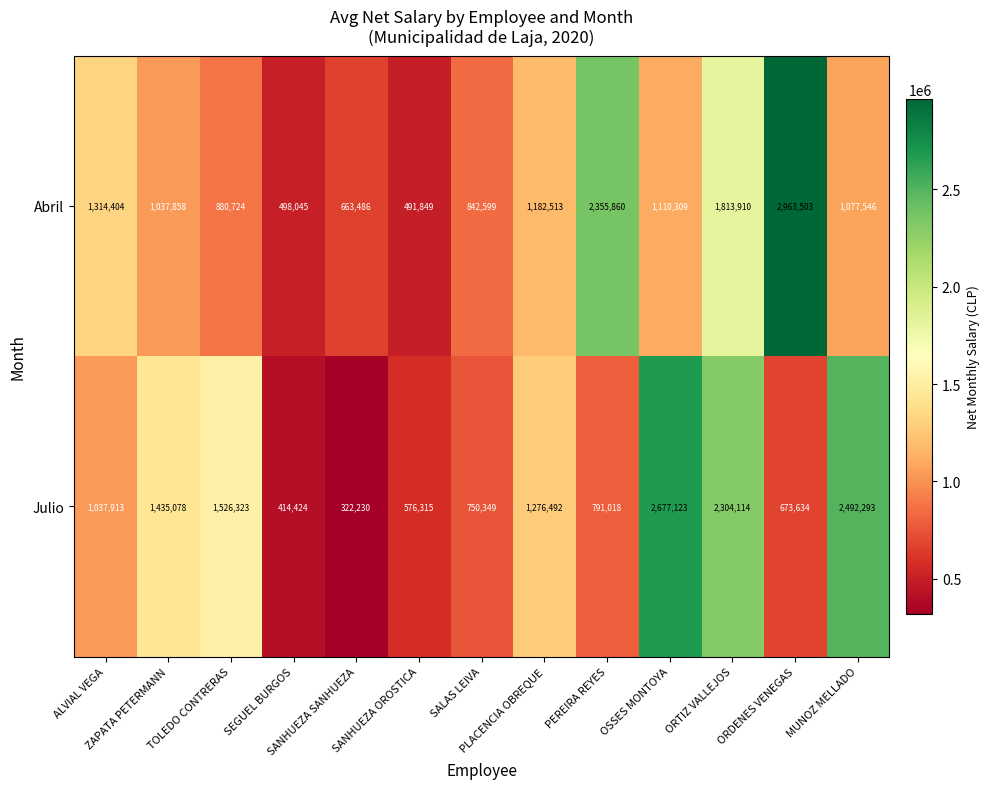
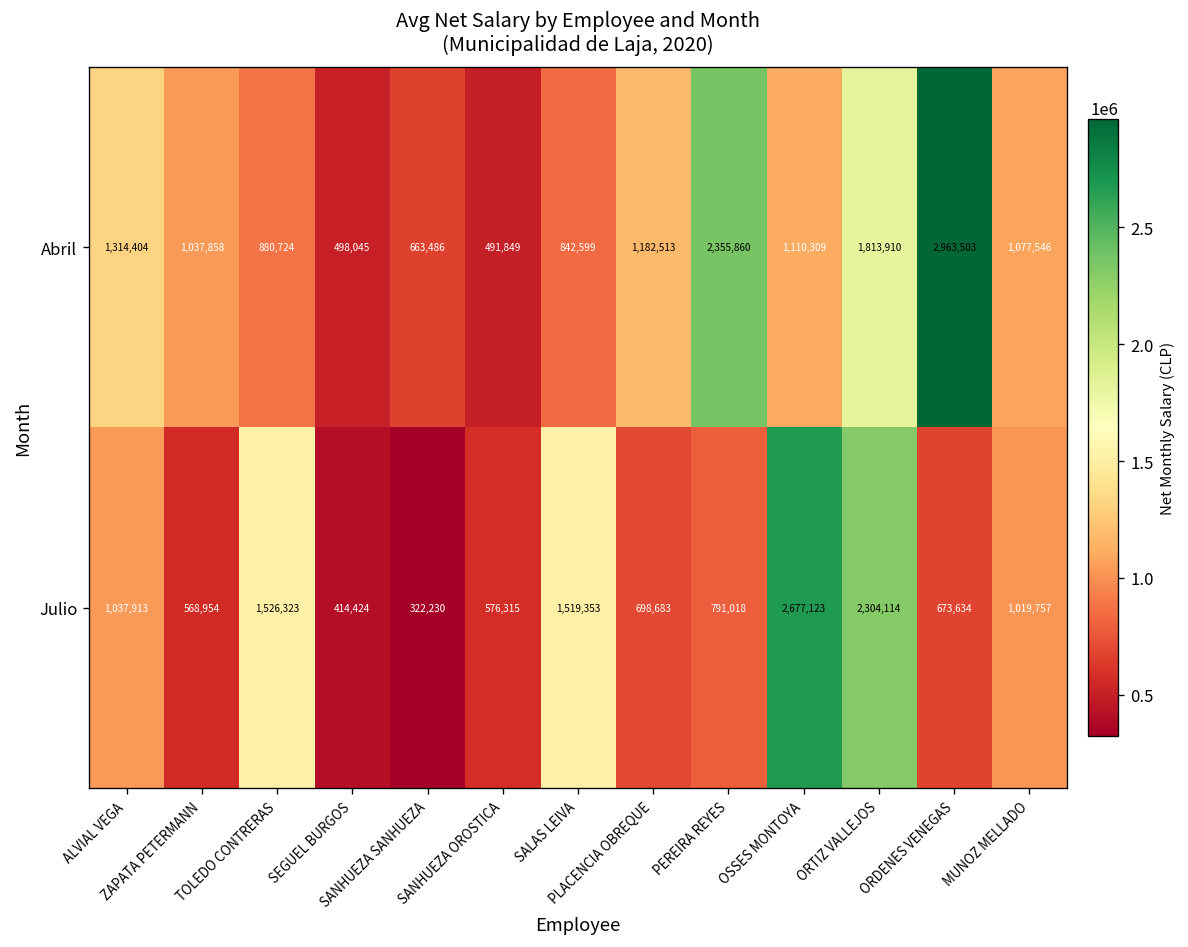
  {
    "Abril": {
      "ALVIAL VEGA": "1,314,404",
      "ZAPATA PETERMANN": "1,037,858",
      "TOLEDO CONTRERAS": "880,724",
      "SEGUEL BURGOS": "498,045",
      "SANHUEZA SANHUEZA": "663,486",
      "SANHUEZA OROSTICA": "491,849",
      "SALAS LEIVA": "842,599",
      "PLACENCIA OBREQUE": "1,182,513",
      "PEREIRA REYES": "2,355,860",
      "OSSES MONTOYA": "1,110,309",
      "ORTIZ VALLEJOS": "1,813,910",
      "ORDENES VENEGAS": "2,963,503",
      "MUNOZ MELLADO": "1,077,546"
    },
    "Julio": {
      "ALVIAL VEGA": "1,037,913",
-     "ZAPATA PETERMANN": "1,435,078",
+     "ZAPATA PETERMANN": "568,954",
      "TOLEDO CONTRERAS": "1,526,323",
      "SEGUEL BURGOS": "414,424",
      "SANHUEZA SANHUEZA": "322,230",
      "SANHUEZA OROSTICA": "576,315",
-     "SALAS LEIVA": "750,349",
-     "PLACENCIA OBREQUE": "1,276,492",
+     "SALAS LEIVA": "1,519,353",
+     "PLACENCIA OBREQUE": "698,683",
      "PEREIRA REYES": "791,018",
      "OSSES MONTOYA": "2,677,123",
      "ORTIZ VALLEJOS": "2,304,114",
      "ORDENES VENEGAS": "673,634",
-     "MUNOZ MELLADO": "2,492,293"
+     "MUNOZ MELLADO": "1,019,757"
    }
  }
